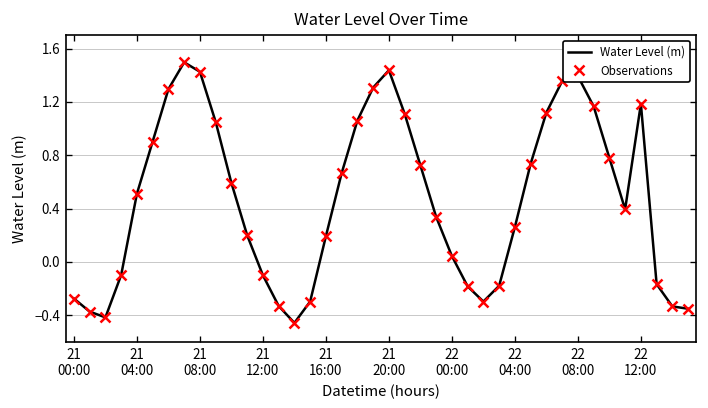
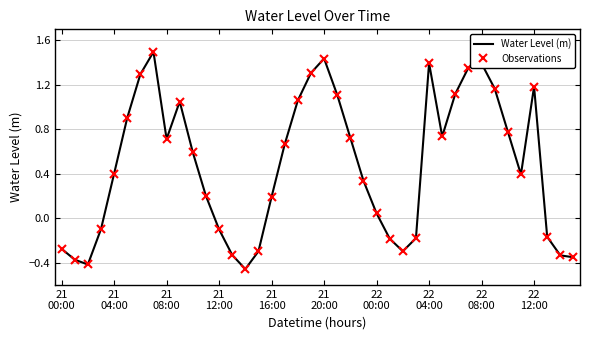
  {
    "21 00:00": -0.27,
-   "21 04:00": 0.51,
-   "21 08:00": 1.43,
+   "21 04:00": 0.40,
+   "21 08:00": 0.71,
    "21 12:00": -0.10,
    "21 16:00": 0.19,
    "21 20:00": 1.44,
    "22 00:00": 0.04,
-   "22 04:00": 0.26,
+   "22 04:00": 1.40,
    "22 12:00": 1.19
  }
